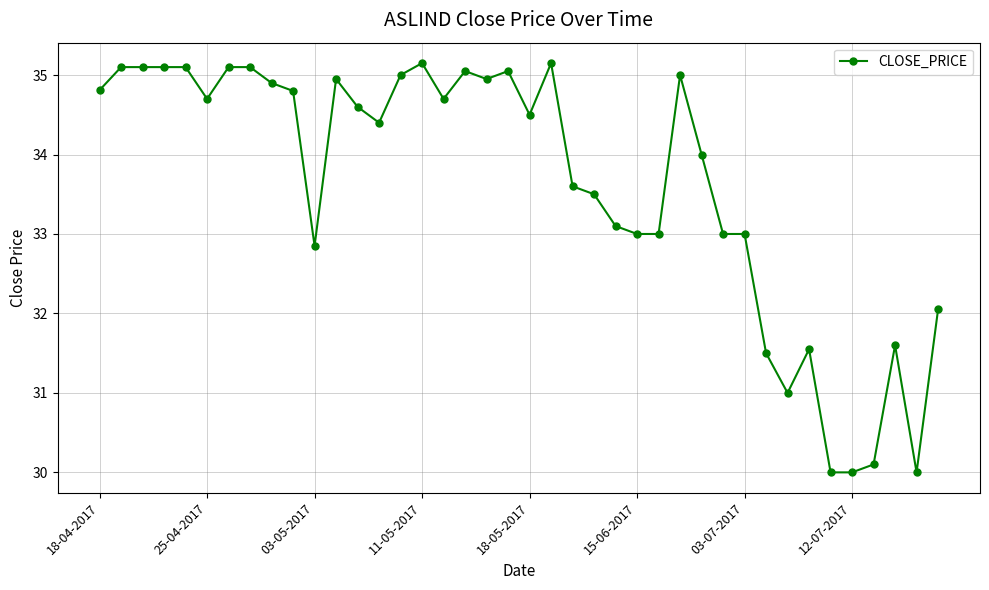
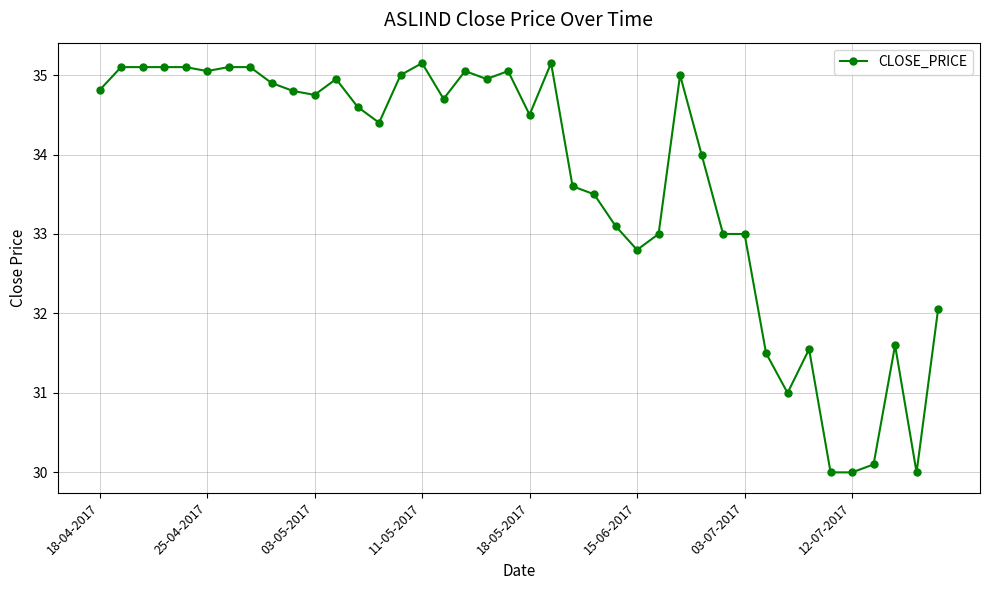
  {
    "18-04-2017": 34.8,
-   "25-04-2017": 34.7,
-   "03-05-2017": 32.9,
+   "25-04-2017": 35.1,
+   "03-05-2017": 34.8,
    "11-05-2017": 35.2,
    "18-05-2017": 34.5,
-   "15-06-2017": 33.0,
+   "15-06-2017": 32.8,
    "03-07-2017": 33.0,
    "12-07-2017": 30.0
  }
